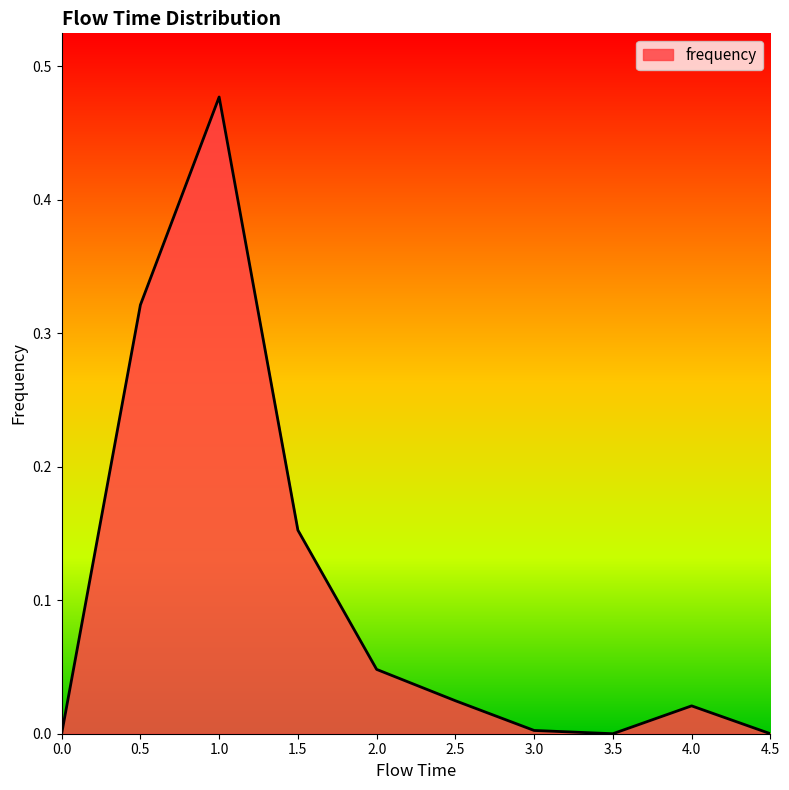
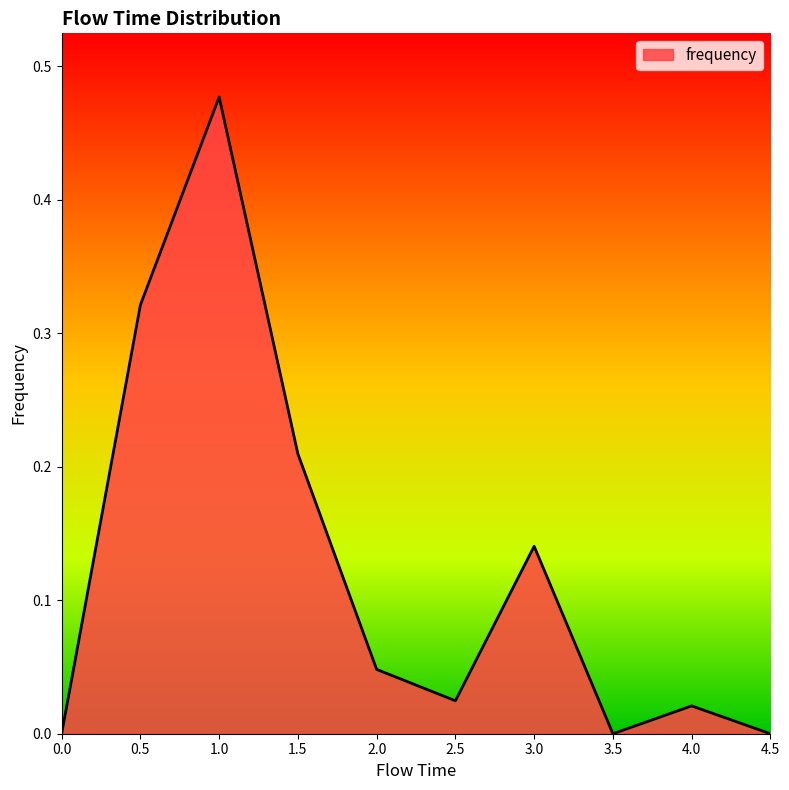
  {
    "0.0": 0.000,
    "0.5": 0.321,
    "1.0": 0.477,
-   "1.5": 0.152,
+   "1.5": 0.210,
    "2.0": 0.048,
    "2.5": 0.025,
-   "3.0": 0.002,
+   "3.0": 0.140,
    "3.5": 0.000,
    "4.0": 0.021,
    "4.5": 0.000
  }
